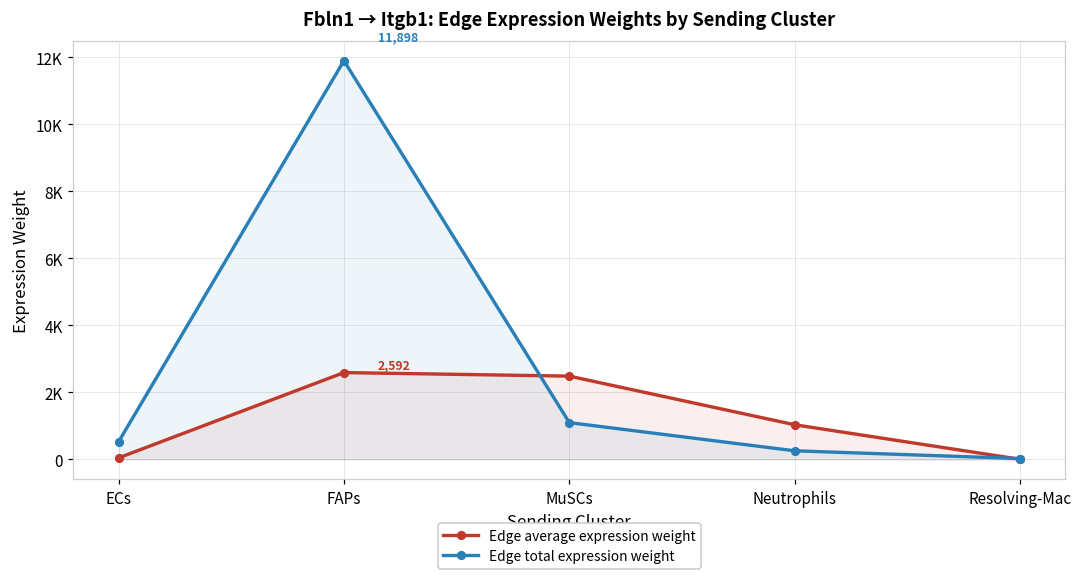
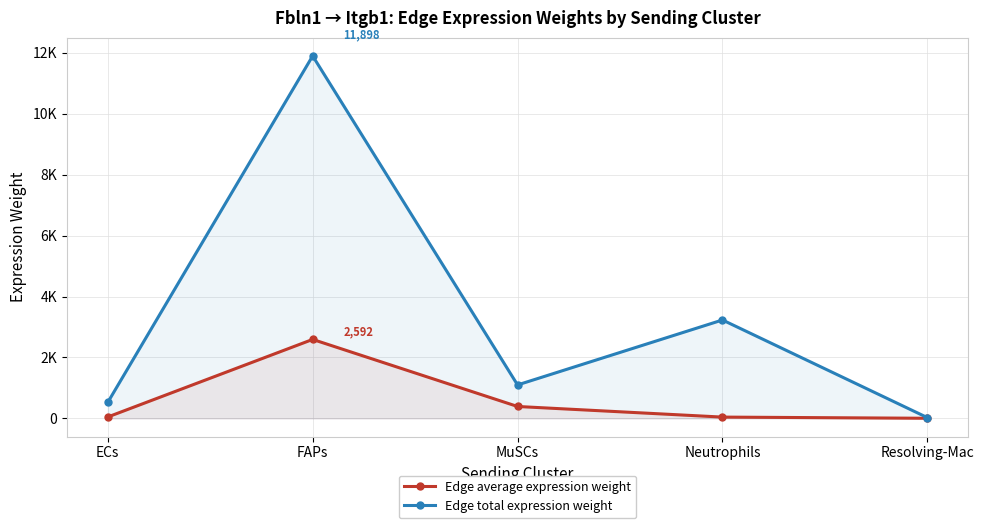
  {
    "Edge average expression weight": {
      "ECs": 0,
      "FAPs": 2600,
-     "MuSCs": 2500,
-     "Neutrophils": 1000
+     "MuSCs": 400,
+     "Neutrophils": 0
    },
    "Edge total expression weight": {
      "ECs": 500,
      "FAPs": 11900,
      "MuSCs": 1100,
-     "Neutrophils": 300
+     "Neutrophils": 3200
    }
  }
